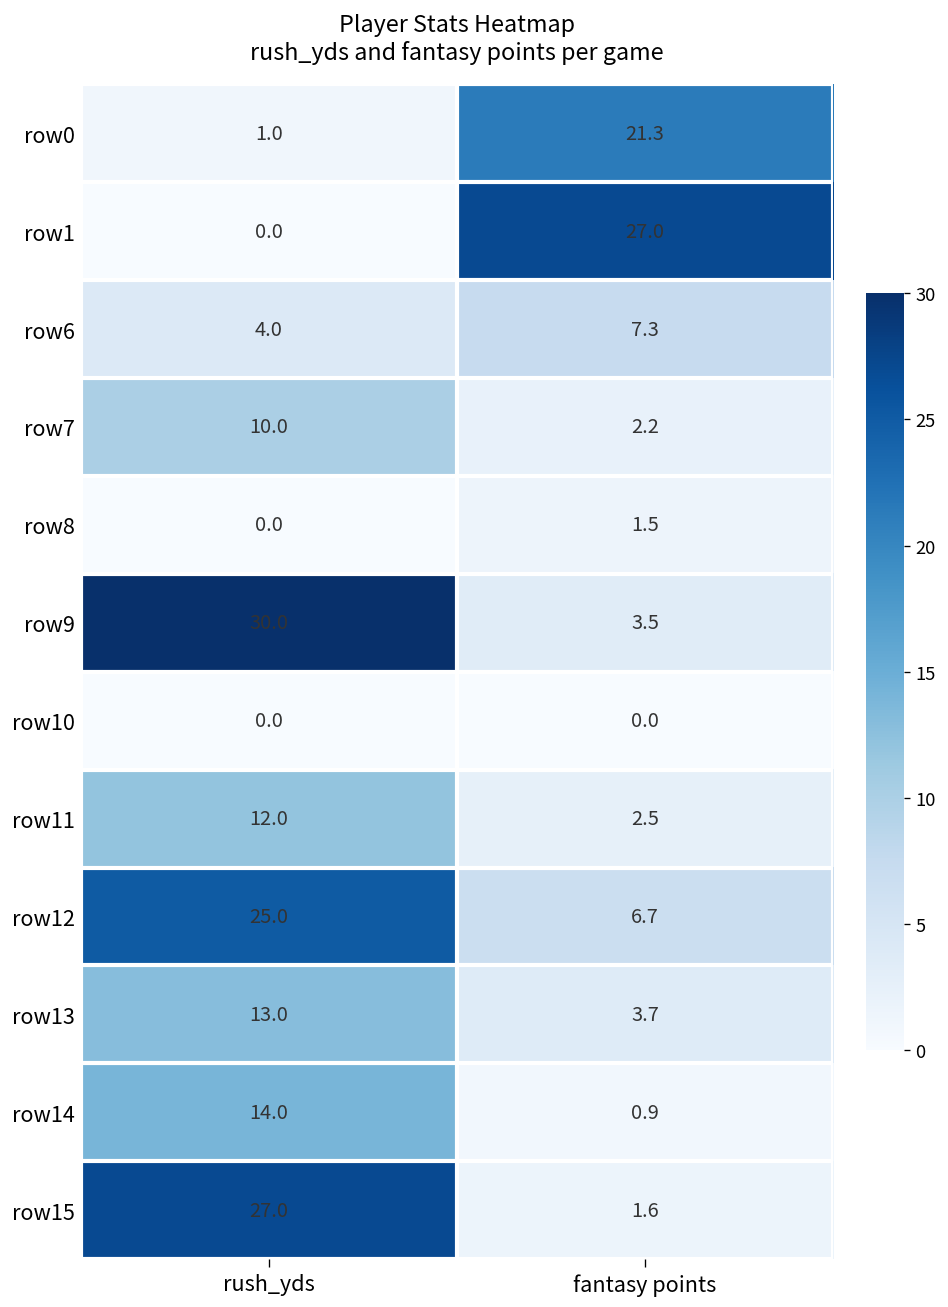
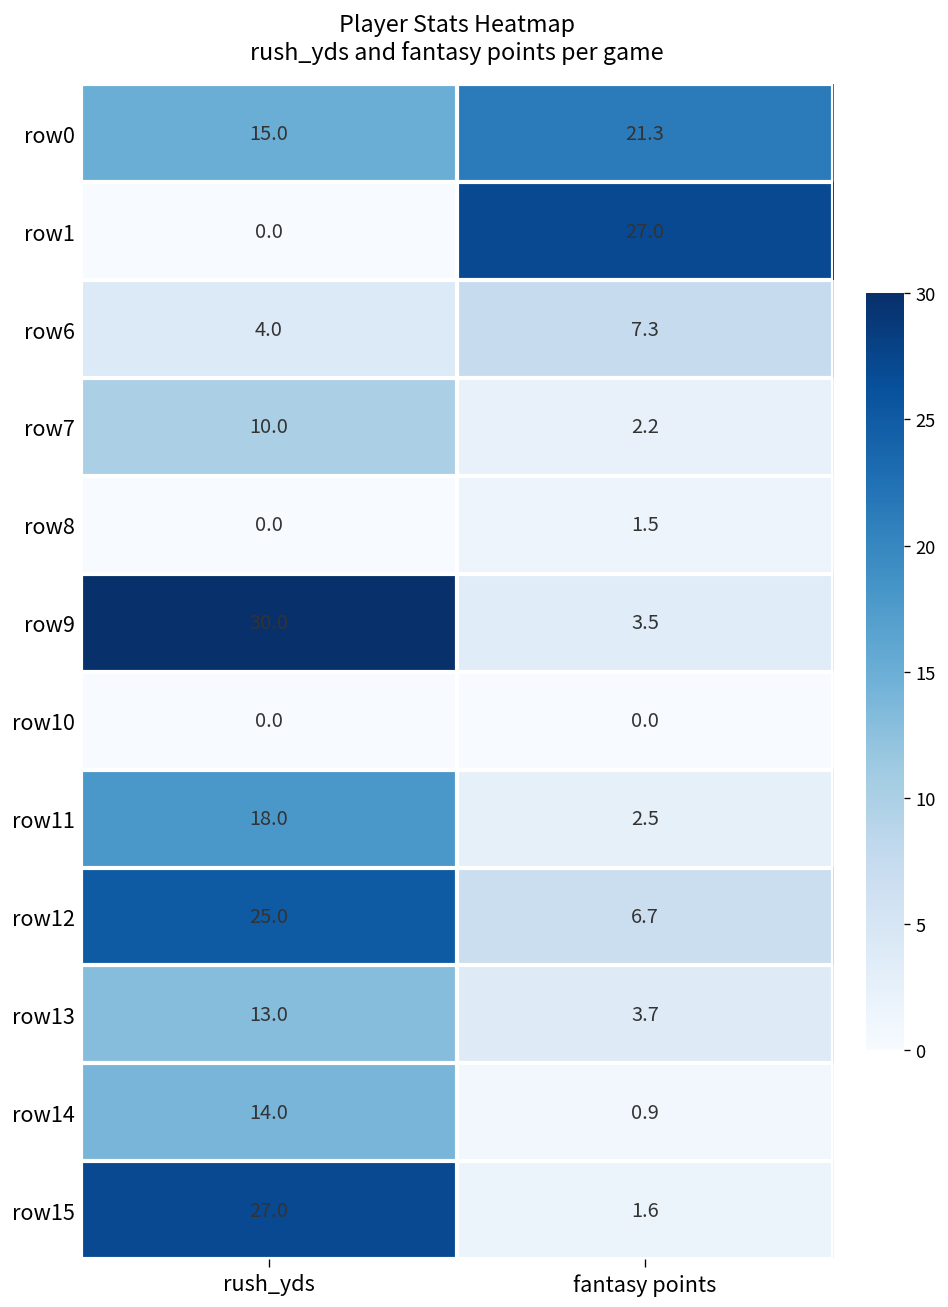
  {
    "row0": {
-     "rush_yds": 1.0,
+     "rush_yds": 15.0,
      "fantasy points": 21.3
    },
    "row1": {
      "rush_yds": 0.0,
      "fantasy points": 27.0
    },
    "row6": {
      "rush_yds": 4.0,
      "fantasy points": 7.3
    },
    "row7": {
      "rush_yds": 10.0,
      "fantasy points": 2.2
    },
    "row8": {
      "rush_yds": 0.0,
      "fantasy points": 1.5
    },
    "row9": {
      "rush_yds": 30.0,
      "fantasy points": 3.5
    },
    "row10": {
      "rush_yds": 0.0,
      "fantasy points": 0.0
    },
    "row11": {
-     "rush_yds": 12.0,
+     "rush_yds": 18.0,
      "fantasy points": 2.5
    },
    "row12": {
      "rush_yds": 25.0,
      "fantasy points": 6.7
    },
    "row13": {
      "rush_yds": 13.0,
      "fantasy points": 3.7
    },
    "row14": {
      "rush_yds": 14.0,
      "fantasy points": 0.9
    },
    "row15": {
      "rush_yds": 27.0,
      "fantasy points": 1.6
    }
  }
